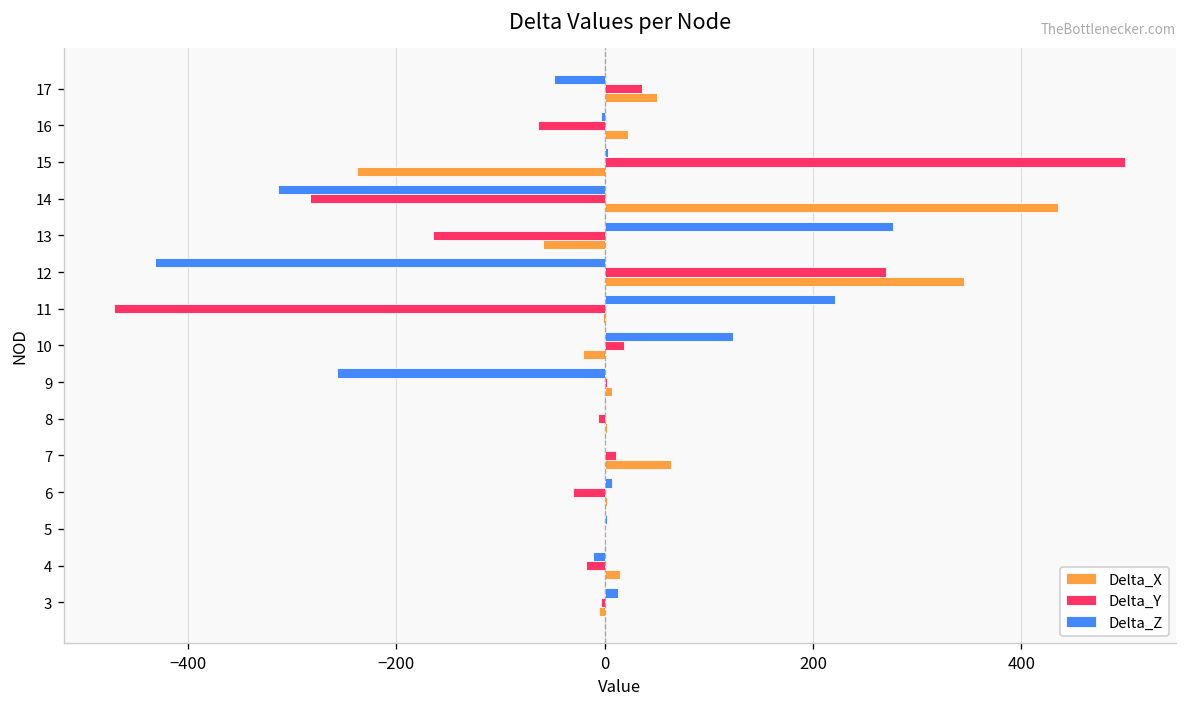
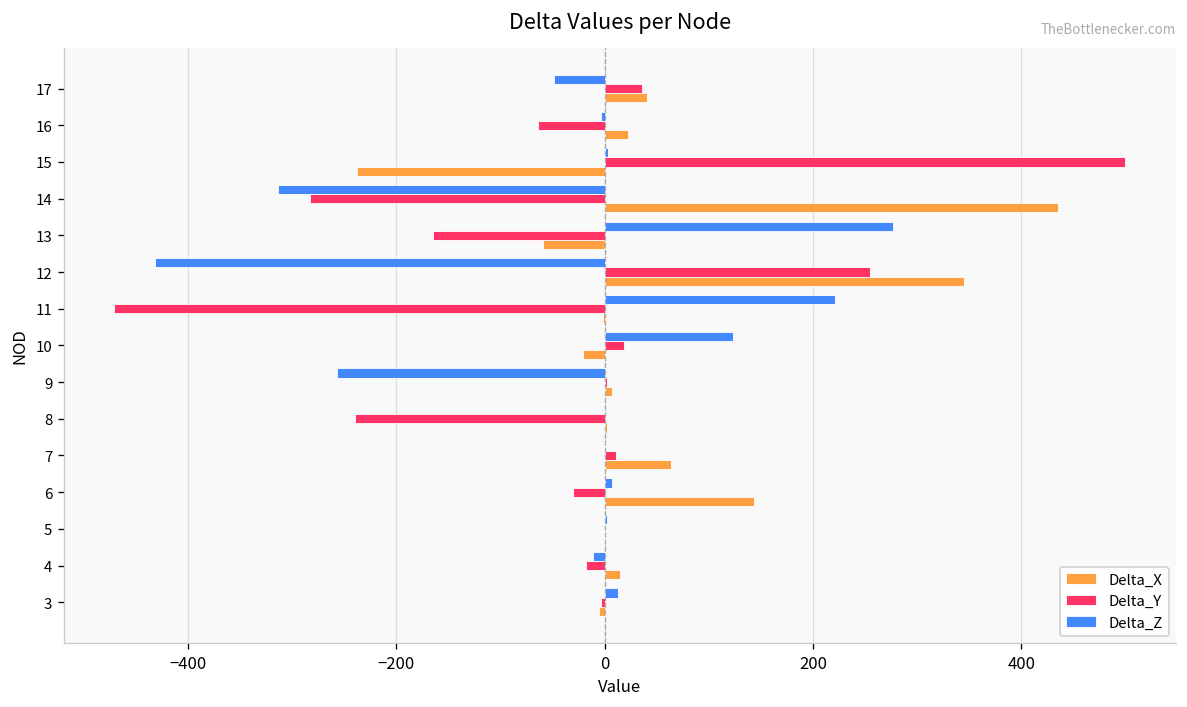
  {
    "Delta_X": {
-     "17": 50,
+     "17": 40,
      "16": 20,
      "15": -240,
      "14": 440,
      "13": -60,
      "12": 350,
      "10": -20,
      "9": 10,
      "7": 60,
-     "6": 0,
+     "6": 140,
      "4": 10,
      "3": -10
    },
    "Delta_Y": {
      "17": 40,
      "16": -60,
      "15": 500,
      "14": -280,
      "13": -160,
-     "12": 270,
+     "12": 250,
      "11": -470,
      "10": 20,
-     "8": -10,
+     "8": -240,
      "7": 10,
      "6": -30,
      "4": -20,
      "3": 0
    },
    "Delta_Z": {
      "17": -50,
      "16": 0,
      "15": 0,
      "14": -310,
      "13": 280,
      "12": -430,
      "11": 220,
      "10": 120,
      "9": -260,
      "6": 10,
      "4": -10,
      "3": 10
    }
  }
